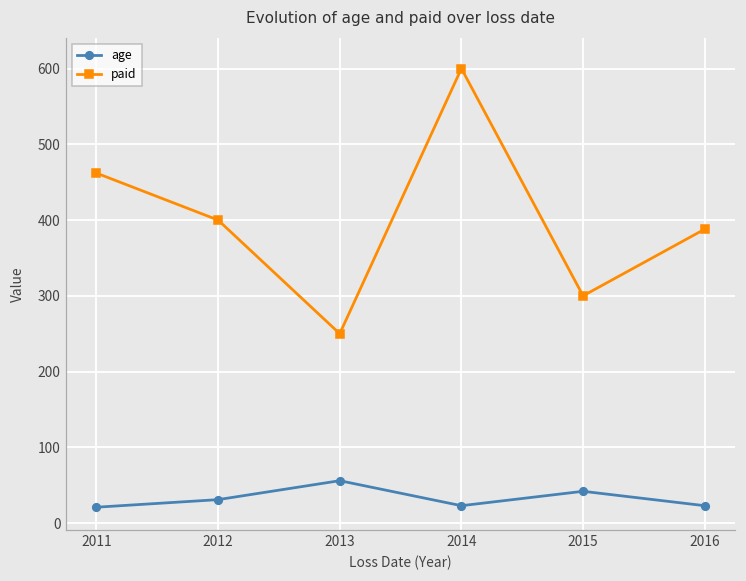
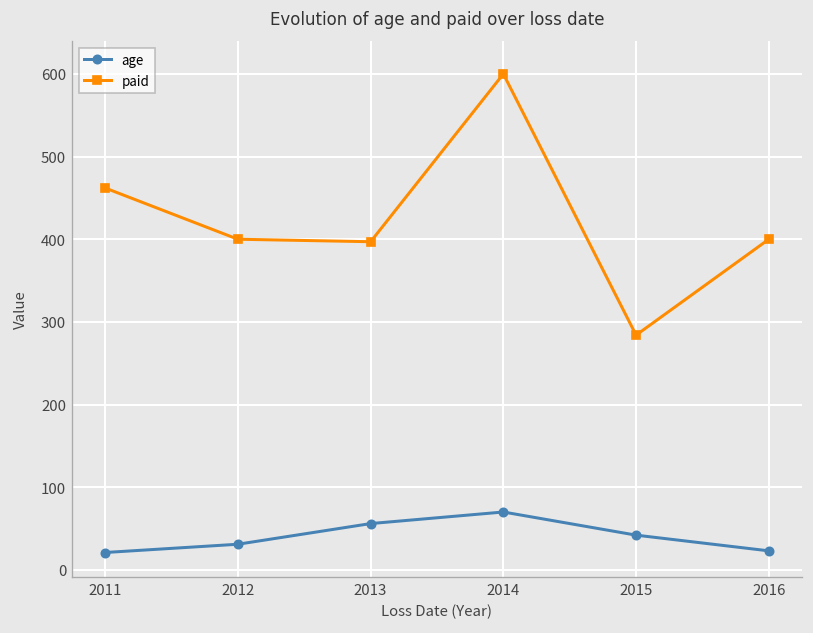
  {
    "age": {
      "2011": 20,
      "2012": 30,
      "2013": 60,
-     "2014": 20,
+     "2014": 70,
      "2015": 40,
      "2016": 20
    },
    "paid": {
      "2011": 460,
      "2012": 400,
-     "2013": 250,
+     "2013": 400,
      "2014": 600,
-     "2015": 300,
-     "2016": 390
+     "2015": 280,
+     "2016": 400
    }
  }
